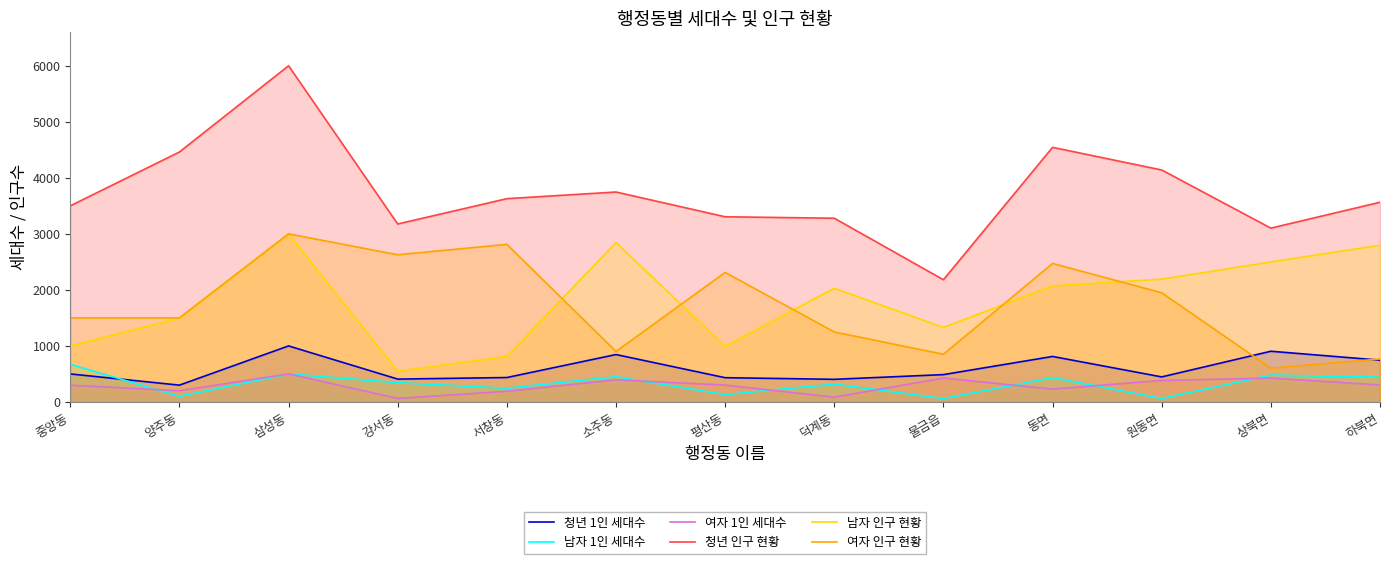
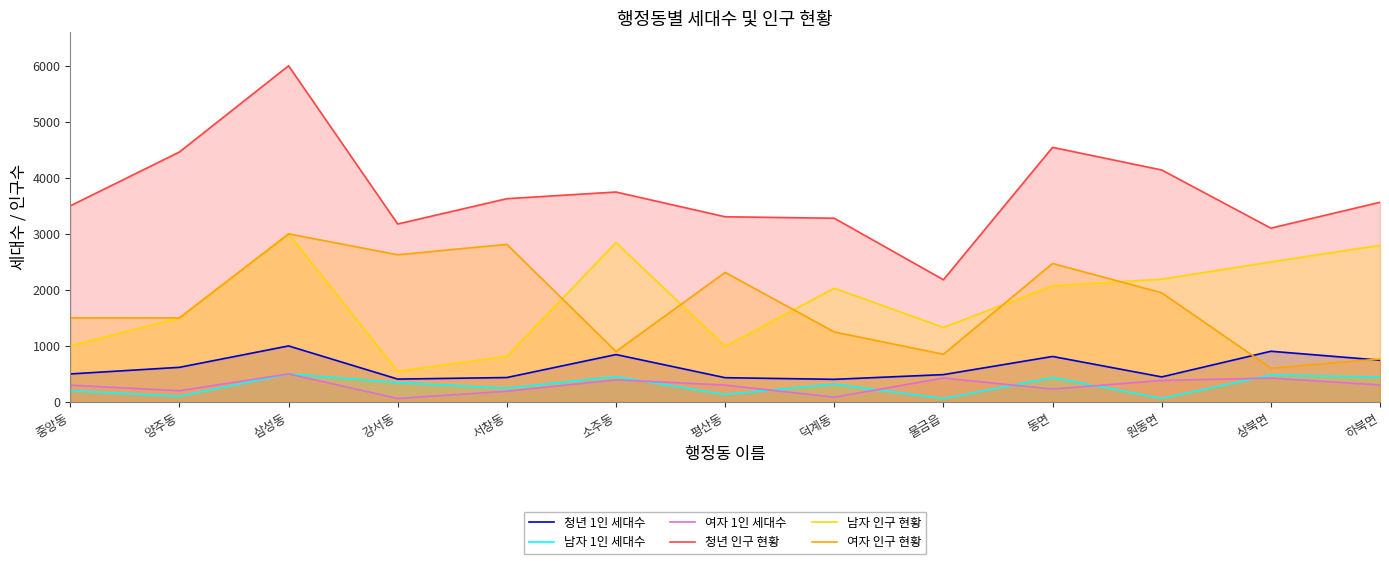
  {
    "청년 1인 세대수": {
      "중앙동": 500,
-     "양주동": 300,
+     "양주동": 600,
      "삼성동": 1000,
      "강서동": 400,
      "서창동": 400,
      "소주동": 800,
      "평산동": 400,
      "덕계동": 400,
      "물금읍": 500,
      "동면": 800,
      "원동면": 400,
      "상북면": 900
    },
    "남자 1인 세대수": {
-     "중앙동": 700,
+     "중앙동": 200,
      "양주동": 100,
      "강서동": 300,
      "서창동": 200,
      "소주동": 500,
      "평산동": 100,
      "덕계동": 300,
      "물금읍": 100,
      "동면": 400,
      "원동면": 100,
      "상북면": 500,
      "하북면": 400
    },
    "여자 1인 세대수": {
      "중앙동": 300,
      "양주동": 200,
      "강서동": 100,
      "서창동": 200,
      "소주동": 400,
      "평산동": 300,
      "덕계동": 100,
      "물금읍": 400,
      "동면": 200,
      "원동면": 400,
      "상북면": 400,
      "하북면": 300
    },
    "청년 인구 현황": {
      "중앙동": 3500,
      "양주동": 4500,
      "삼성동": 6000,
      "강서동": 3200,
      "서창동": 3600,
      "소주동": 3700,
      "평산동": 3300,
      "덕계동": 3300,
      "물금읍": 2200,
      "동면": 4500,
      "원동면": 4100,
      "상북면": 3100,
      "하북면": 3600
    }
  }
